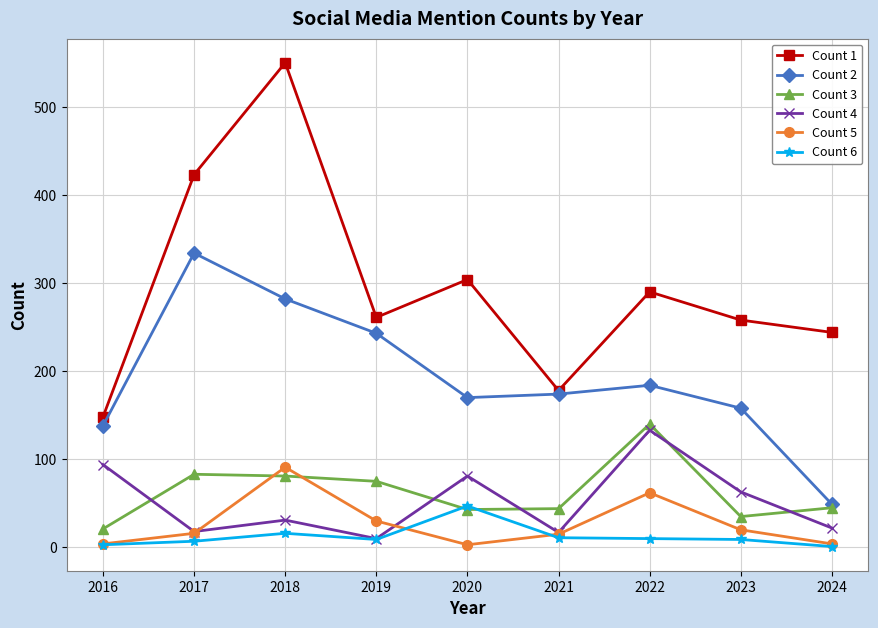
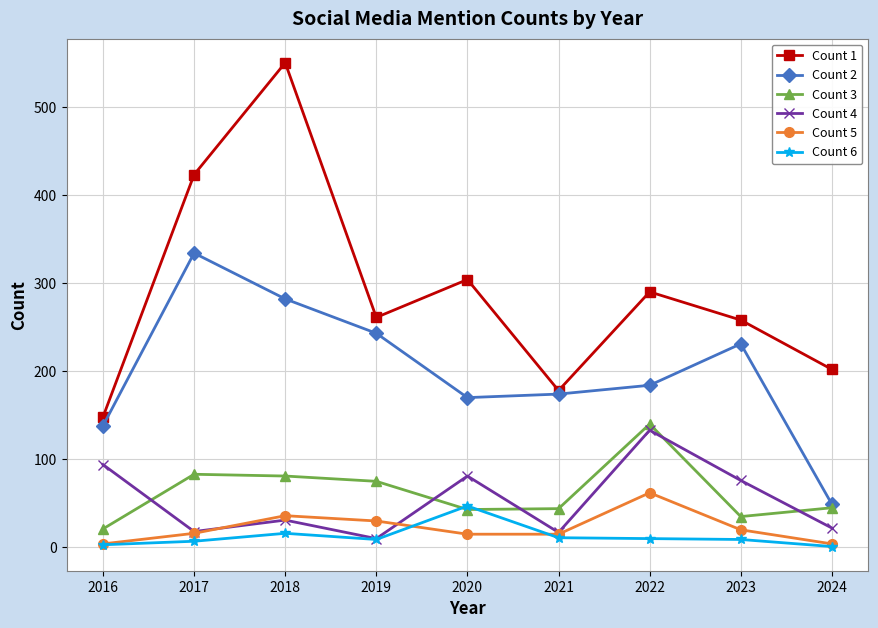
  {
    "Count 1": {
      "2016": 150,
      "2017": 420,
      "2018": 550,
      "2019": 260,
      "2020": 300,
      "2021": 180,
      "2022": 290,
      "2023": 260,
-     "2024": 240
+     "2024": 200
    },
    "Count 2": {
      "2016": 140,
      "2017": 330,
      "2018": 280,
      "2019": 240,
      "2020": 170,
      "2021": 170,
      "2022": 180,
-     "2023": 160,
+     "2023": 230,
      "2024": 50
    },
    "Count 3": {
      "2016": 20,
      "2017": 80,
      "2018": 80,
      "2019": 80,
      "2020": 40,
      "2021": 40,
      "2022": 140,
      "2023": 40,
      "2024": 50
    },
    "Count 4": {
      "2016": 90,
      "2018": 30,
      "2020": 80,
      "2022": 130,
-     "2023": 60,
+     "2023": 80,
      "2024": 20
    },
    "Count 5": {
-     "2018": 90,
+     "2018": 40,
      "2019": 30,
-     "2020": 0,
+     "2020": 20,
      "2022": 60,
      "2023": 20,
      "2024": 0
    },
    "Count 6": {
      "2017": 10,
      "2018": 20,
      "2020": 50,
      "2021": 10,
      "2022": 10,
      "2023": 10,
      "2024": 0
    }
  }
